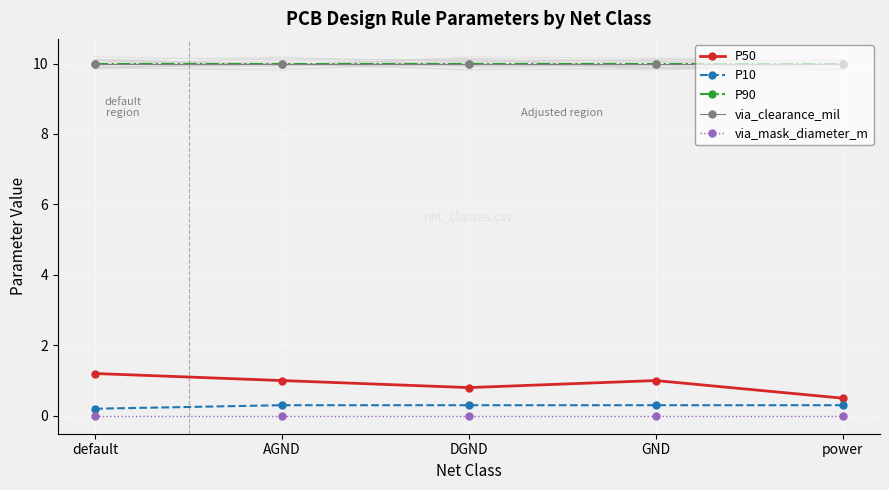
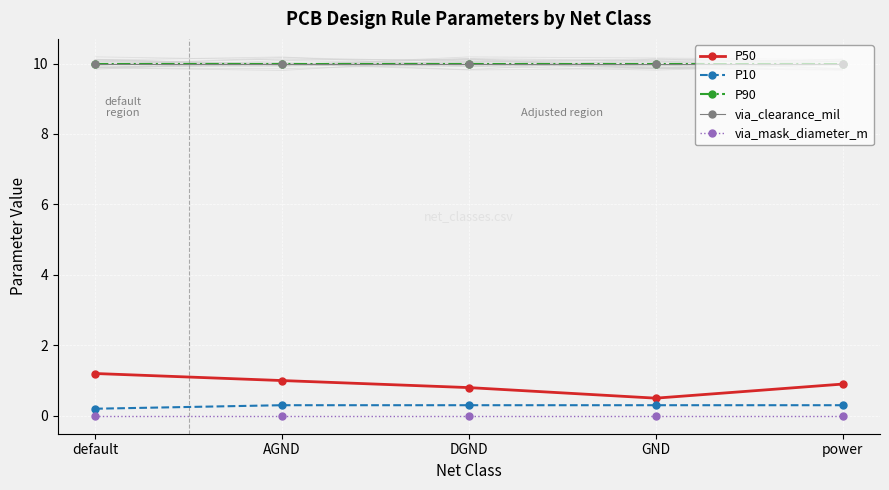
  {
    "P50": {
      "default": 1.2,
      "AGND": 1.0,
      "DGND": 0.8,
-     "GND": 1.0,
-     "power": 0.5
+     "GND": 0.5,
+     "power": 0.9
    },
    "P10": {
      "default": 0.2,
      "AGND": 0.3,
      "DGND": 0.3,
      "GND": 0.3,
      "power": 0.3
    },
    "via_mask_diameter_m": {
      "default": 0.0,
      "AGND": 0.0,
      "DGND": 0.0,
      "GND": 0.0,
      "power": 0.0
    }
  }
